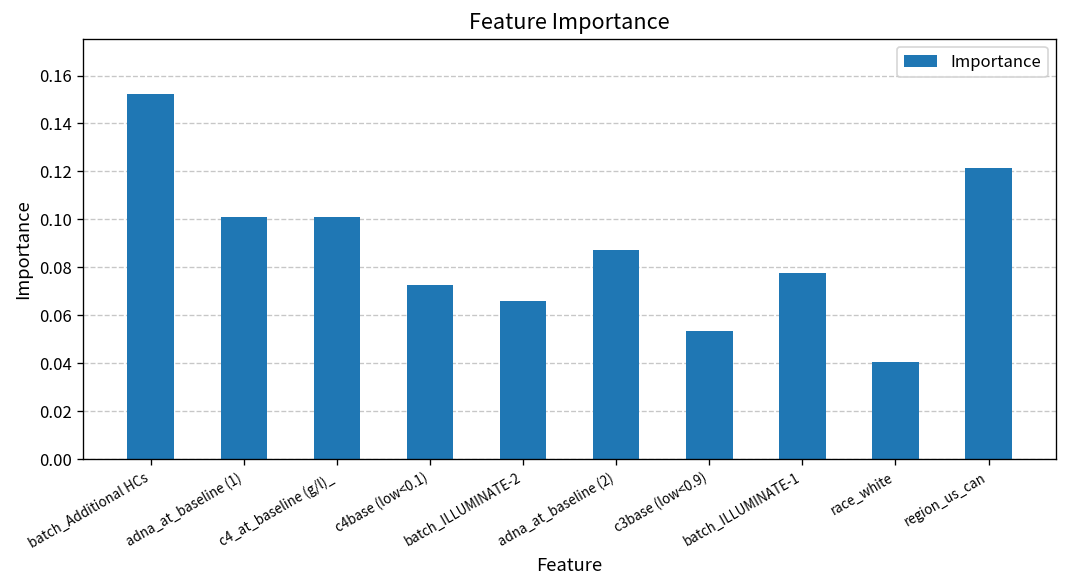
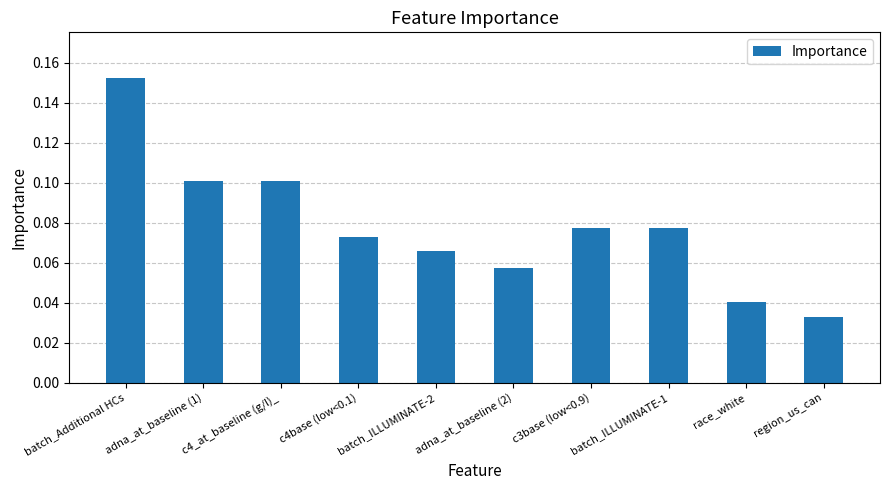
  {
    "batch_Additional HCs": 0.152,
    "adna_at_baseline (1)": 0.101,
    "c4_at_baseline (g/l)_": 0.101,
    "c4base (low<0.1)": 0.073,
    "batch_ILLUMINATE-2": 0.066,
-   "adna_at_baseline (2)": 0.087,
-   "c3base (low<0.9)": 0.054,
+   "adna_at_baseline (2)": 0.057,
+   "c3base (low<0.9)": 0.077,
    "batch_ILLUMINATE-1": 0.077,
    "race_white": 0.040,
-   "region_us_can": 0.121
+   "region_us_can": 0.033
  }
